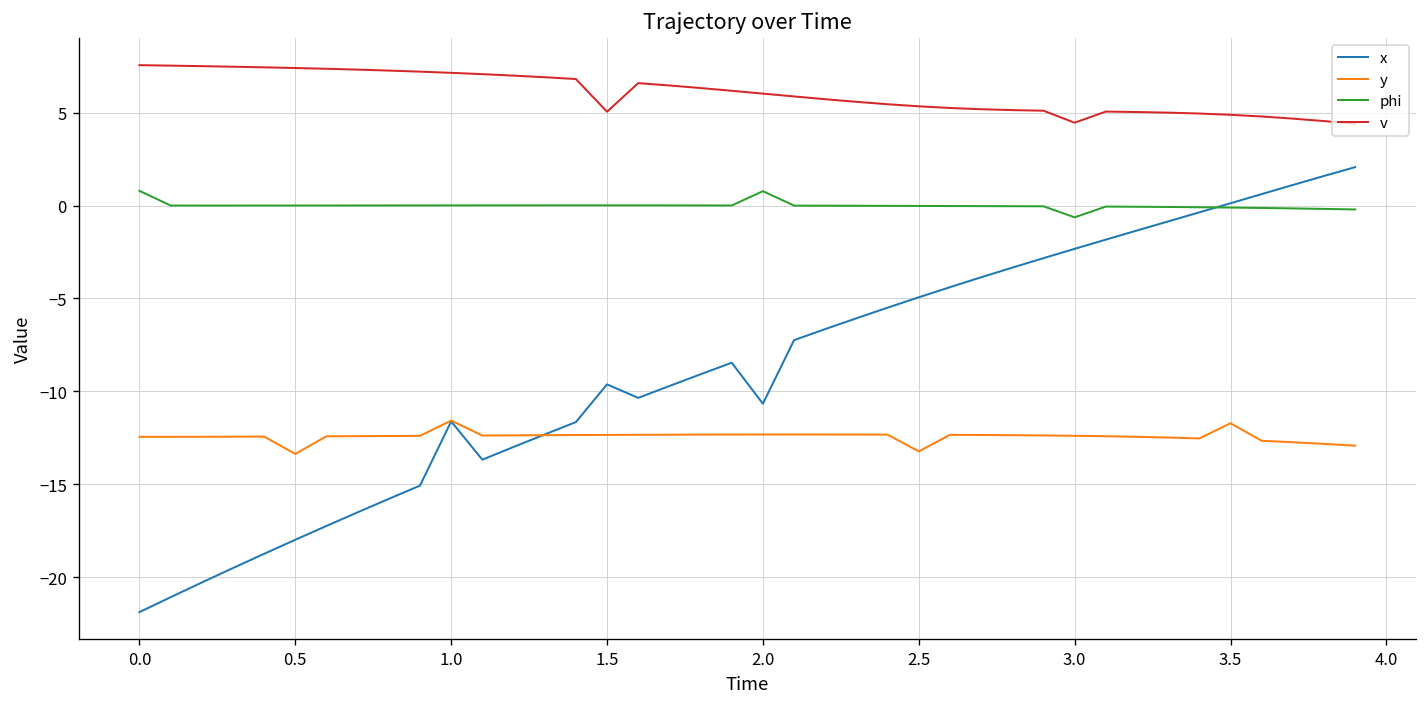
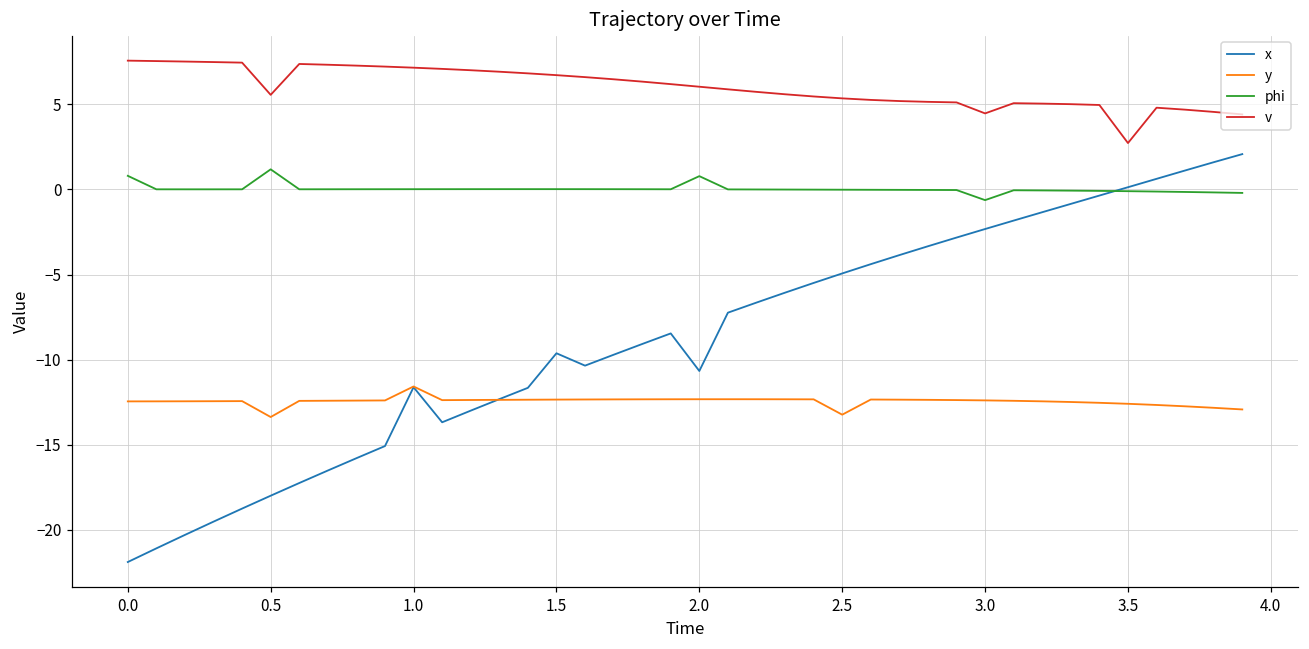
  {
    "x": {
      "0.0": -21.9,
      "0.5": -18.0,
      "1.5": -9.6,
      "2.0": -10.7,
      "2.5": -4.9,
      "3.0": -2.3,
      "3.5": 0.1
    },
    "y": {
      "0.0": -12.5,
      "0.5": -13.4,
      "1.5": -12.3,
      "2.0": -12.3,
      "2.5": -13.2,
      "3.0": -12.4,
-     "3.5": -11.7
+     "3.5": -12.6
    },
    "phi": {
      "0.0": 0.8,
-     "0.5": 0.0,
+     "0.5": 1.2,
      "1.0": 0.0,
      "1.5": 0.0,
      "2.0": 0.8,
      "2.5": 0.0,
      "3.0": -0.6,
      "3.5": -0.1
    },
    "v": {
      "0.0": 7.6,
-     "0.5": 7.4,
+     "0.5": 5.6,
      "1.0": 7.1,
-     "1.5": 5.1,
+     "1.5": 6.7,
      "2.0": 6.0,
      "2.5": 5.3,
      "3.0": 4.5,
-     "3.5": 4.9
+     "3.5": 2.7
    }
  }
